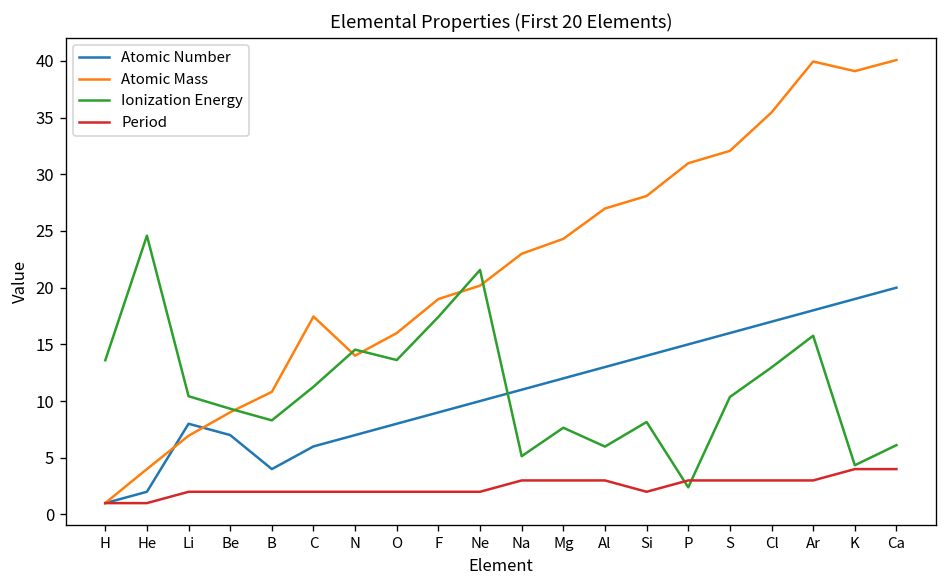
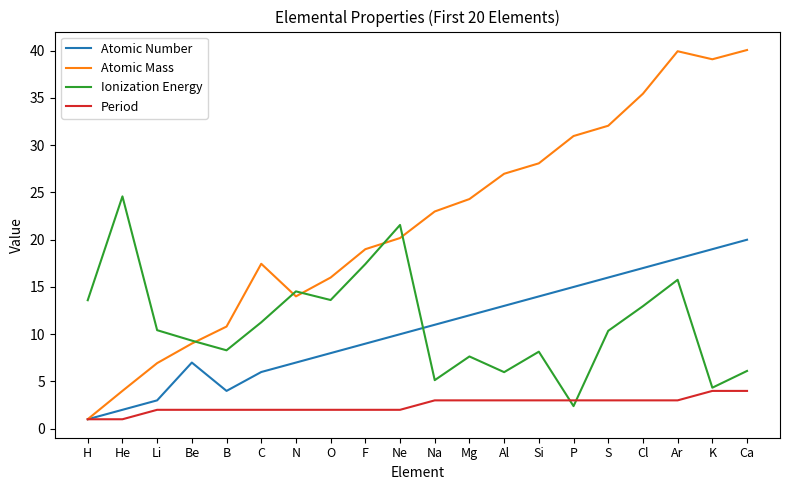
  {
    "Atomic Number": {
      "He": 2,
-     "Li": 8,
+     "Li": 3,
      "Be": 7,
      "B": 4,
      "C": 6,
      "N": 7,
      "O": 8,
      "F": 9,
      "Ne": 10,
      "Na": 11,
      "Mg": 12,
      "Al": 13,
      "Si": 14,
      "P": 15,
      "S": 16,
      "Cl": 17,
      "Ar": 18,
      "K": 19,
      "Ca": 20
    },
    "Atomic Mass": {
      "He": 4,
      "Li": 7,
      "Be": 9,
      "B": 11,
      "C": 17,
      "N": 14,
      "O": 16,
      "F": 19,
      "Ne": 20,
      "Na": 23,
      "Mg": 24,
      "Al": 27,
      "Si": 28,
      "P": 31,
      "S": 32,
      "Cl": 35,
      "Ar": 40,
      "K": 39,
      "Ca": 40
    },
    "Ionization Energy": {
      "H": 14,
      "He": 25,
      "Li": 10,
      "Be": 9,
      "B": 8,
      "C": 11,
      "N": 15,
      "O": 14,
      "F": 17,
      "Ne": 22,
      "Na": 5,
      "Mg": 8,
      "Al": 6,
      "Si": 8,
      "P": 2,
      "S": 10,
      "Cl": 13,
      "Ar": 16,
      "K": 4,
      "Ca": 6
    },
    "Period": {
      "He": 1,
      "Li": 2,
      "Be": 2,
      "B": 2,
      "C": 2,
      "N": 2,
      "O": 2,
      "F": 2,
      "Ne": 2,
      "Na": 3,
      "Mg": 3,
      "Al": 3,
-     "Si": 2,
+     "Si": 3,
      "P": 3,
      "S": 3,
      "Cl": 3,
      "Ar": 3,
      "K": 4,
      "Ca": 4
    }
  }
